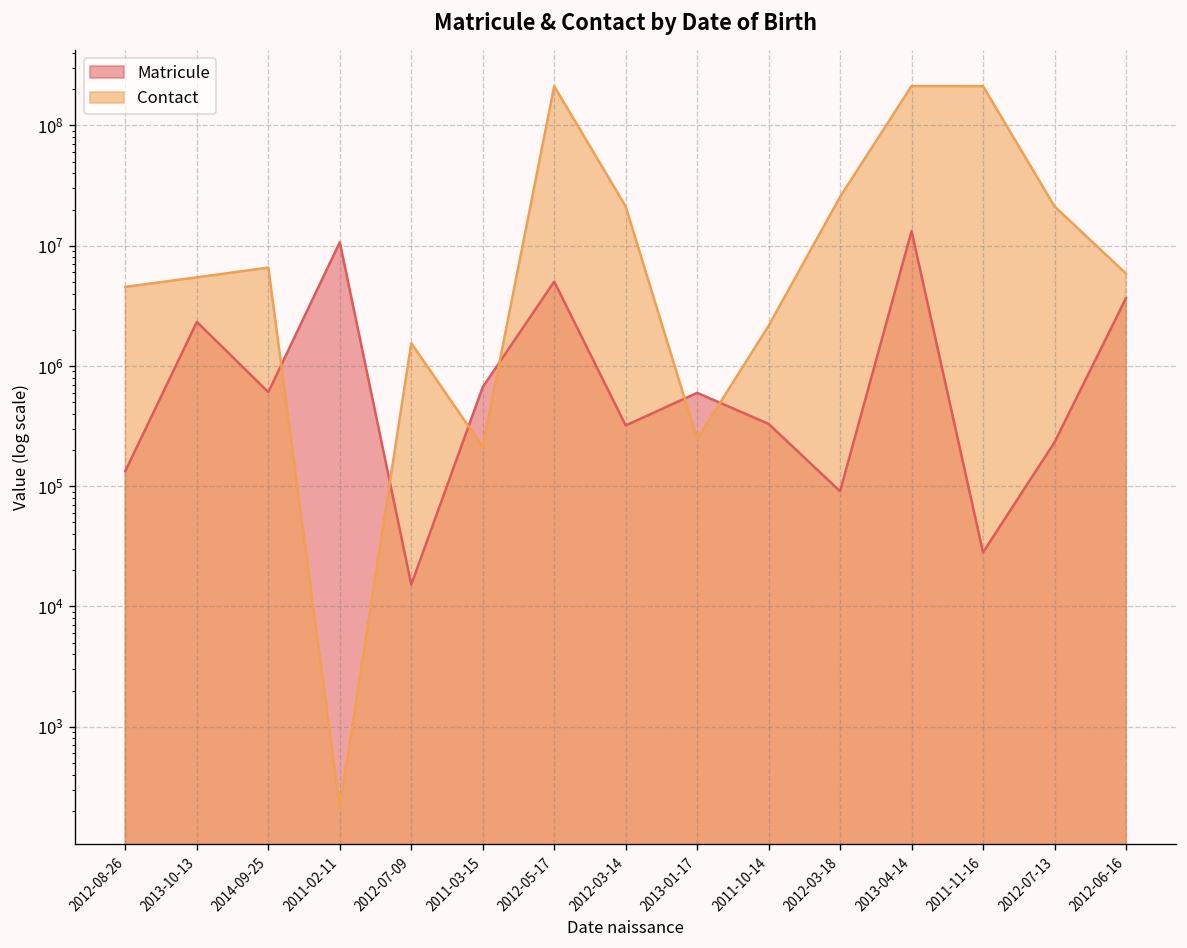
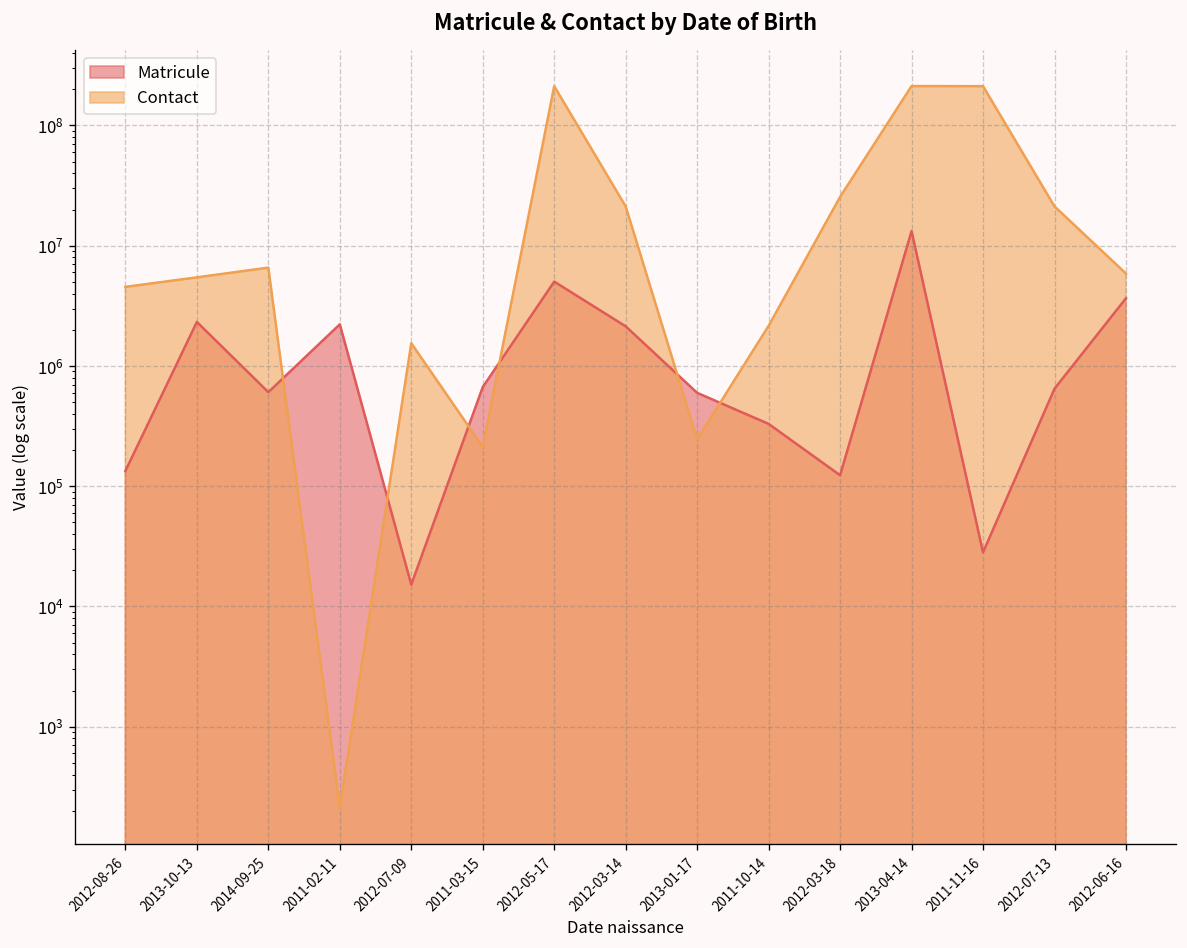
  {
    "Matricule": {
      "2012-08-26": 130000,
      "2013-10-13": 2300000,
      "2014-09-25": 600000,
-     "2011-02-11": 11000000,
+     "2011-02-11": 2200000,
      "2012-07-09": 15000,
      "2011-03-15": 700000,
      "2012-05-17": 5000000,
-     "2012-03-14": 320000,
+     "2012-03-14": 2100000,
      "2013-01-17": 600000,
      "2011-10-14": 330000,
-     "2012-03-18": 90000,
+     "2012-03-18": 120000,
      "2013-04-14": 13000000,
      "2011-11-16": 28000,
-     "2012-07-13": 230000,
+     "2012-07-13": 600000,
      "2012-06-16": 3700000
    },
    "Contact": {
      "2012-08-26": 5000000,
      "2013-10-13": 5000000,
      "2014-09-25": 7000000,
      "2011-02-11": 210,
      "2012-07-09": 1500000,
      "2011-03-15": 210000,
      "2012-05-17": 210000000,
      "2012-03-14": 21000000,
      "2013-01-17": 250000,
      "2011-10-14": 2200000,
      "2012-03-18": 25000000,
      "2013-04-14": 210000000,
      "2011-11-16": 210000000,
      "2012-07-13": 21000000,
      "2012-06-16": 6000000
    }
  }
